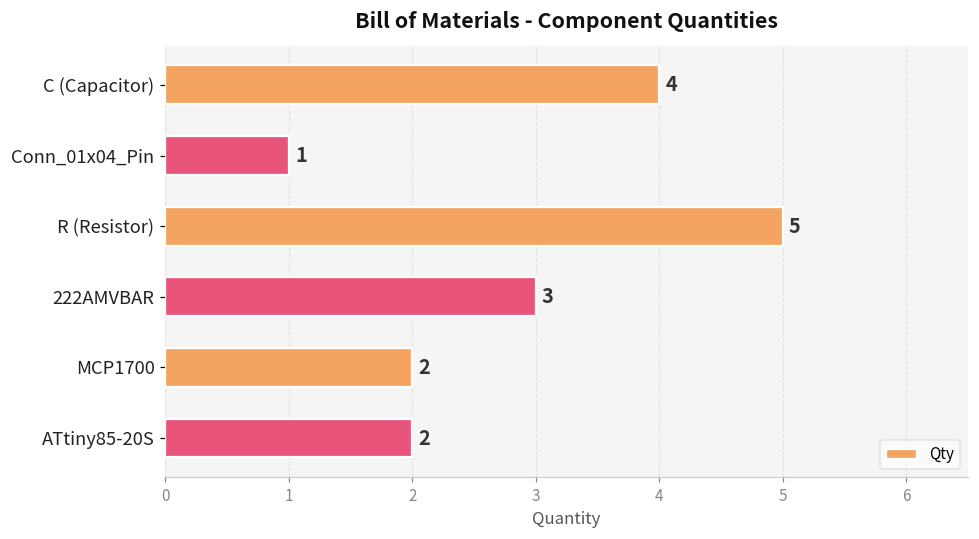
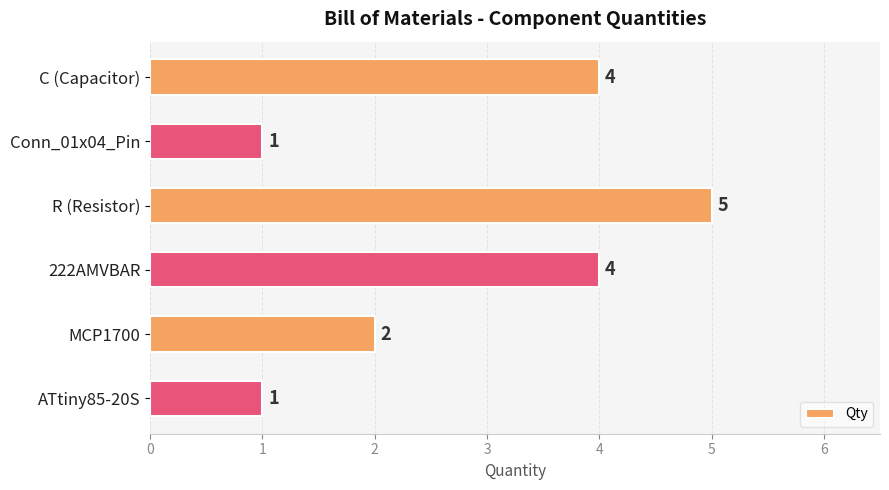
  {
    "C (Capacitor)": 4,
    "Conn_01x04_Pin": 1,
    "R (Resistor)": 5,
-   "222AMVBAR": 3,
+   "222AMVBAR": 4,
    "MCP1700": 2,
-   "ATtiny85-20S": 2
+   "ATtiny85-20S": 1
  }
